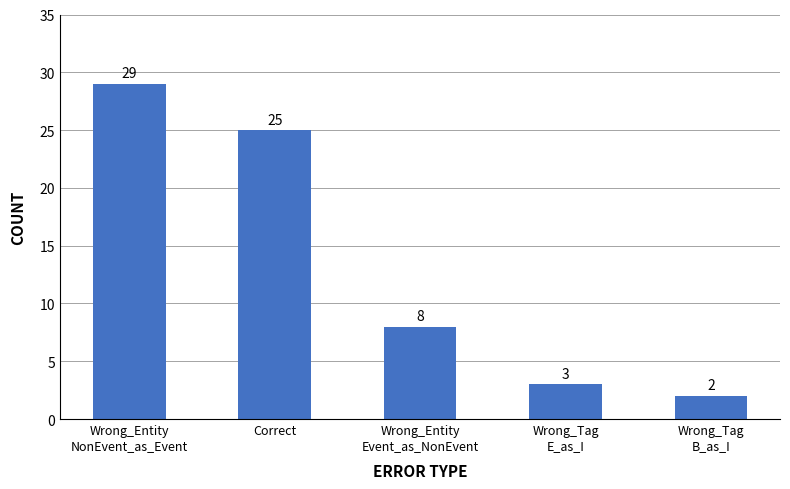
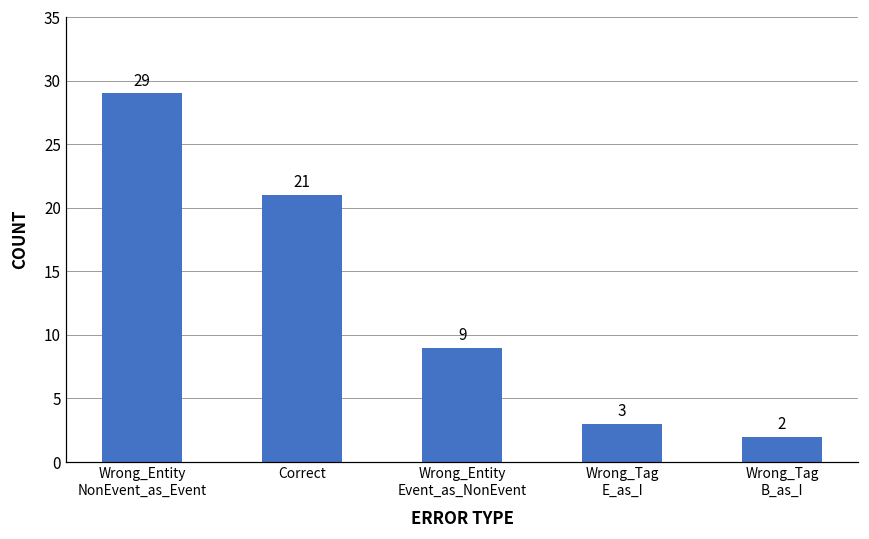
  {
    "Wrong_Entity NonEvent_as_Event": 29,
-   "Correct": 25,
-   "Wrong_Entity Event_as_NonEvent": 8,
+   "Correct": 21,
+   "Wrong_Entity Event_as_NonEvent": 9,
    "Wrong_Tag E_as_I": 3,
    "Wrong_Tag B_as_I": 2
  }
